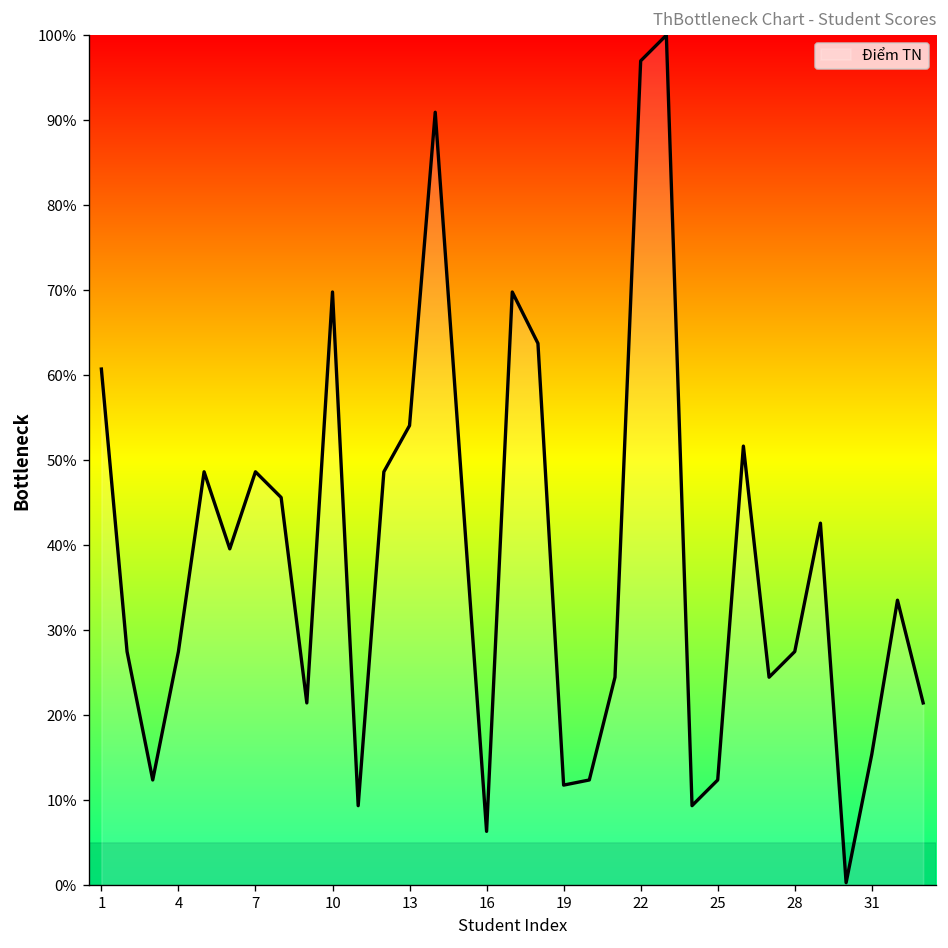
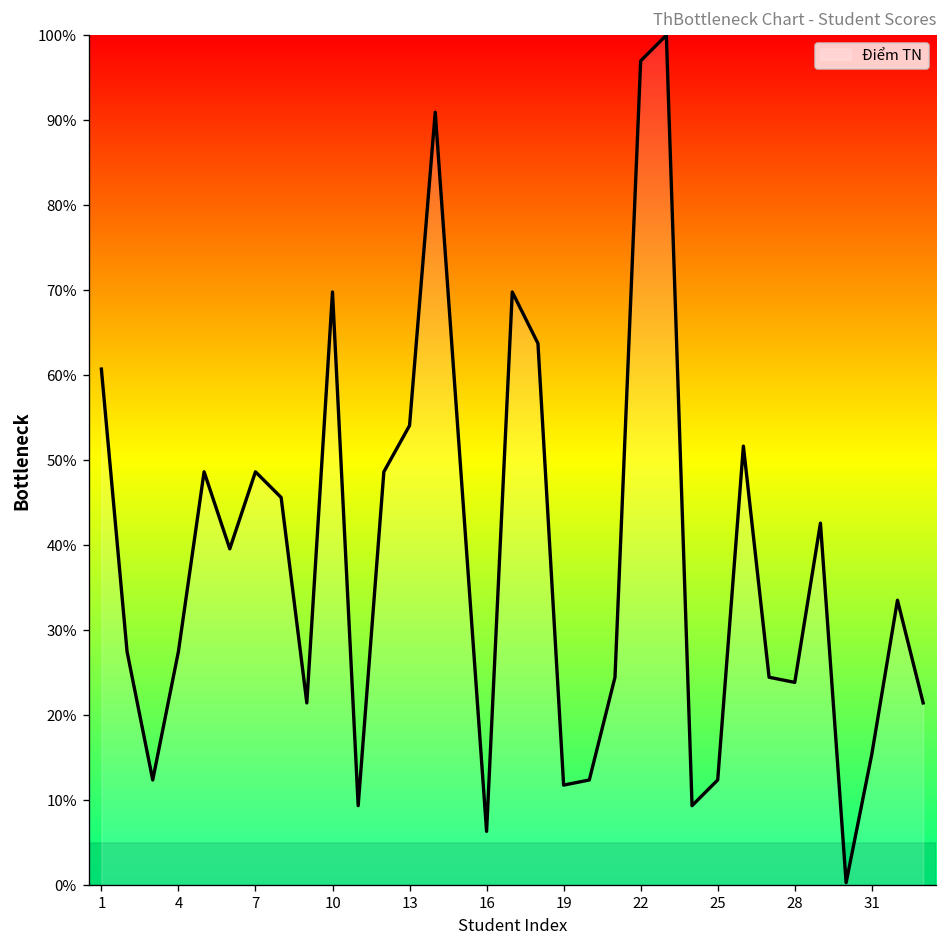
  {
    "1": "61%",
    "4": "27%",
    "7": "49%",
    "10": "70%",
    "13": "54%",
    "16": "6%",
    "19": "12%",
    "22": "97%",
    "25": "12%",
-   "28": "27%",
+   "28": "24%",
    "31": "15%"
  }
